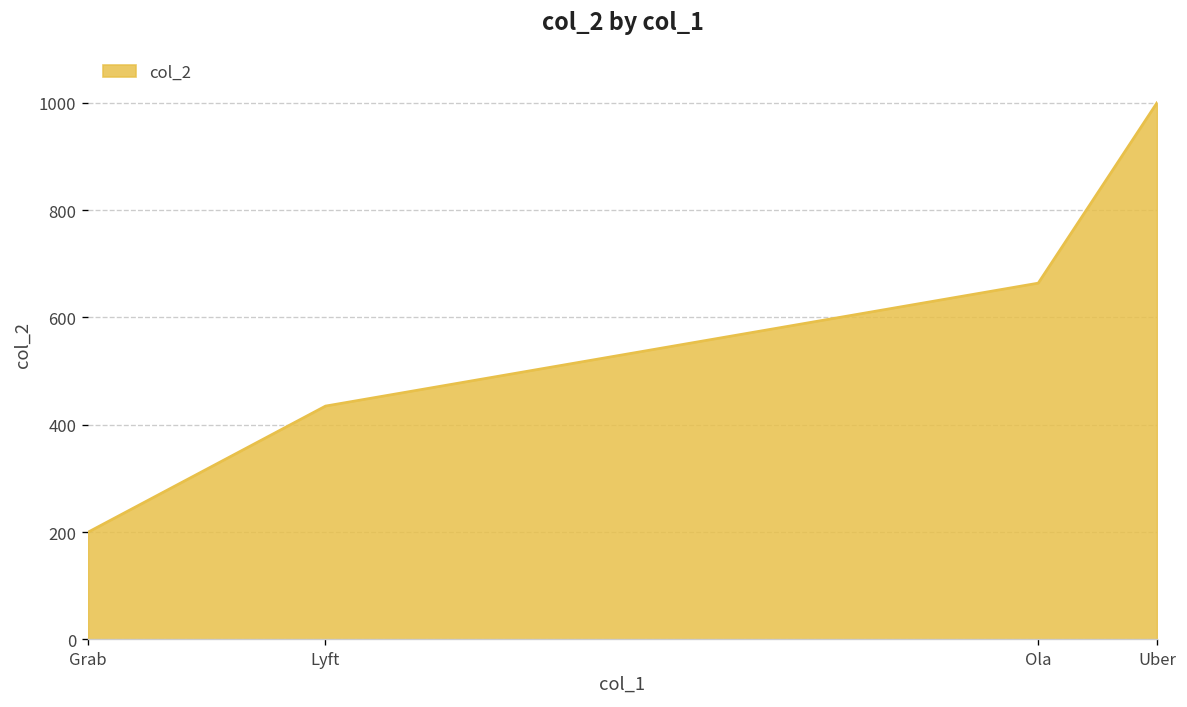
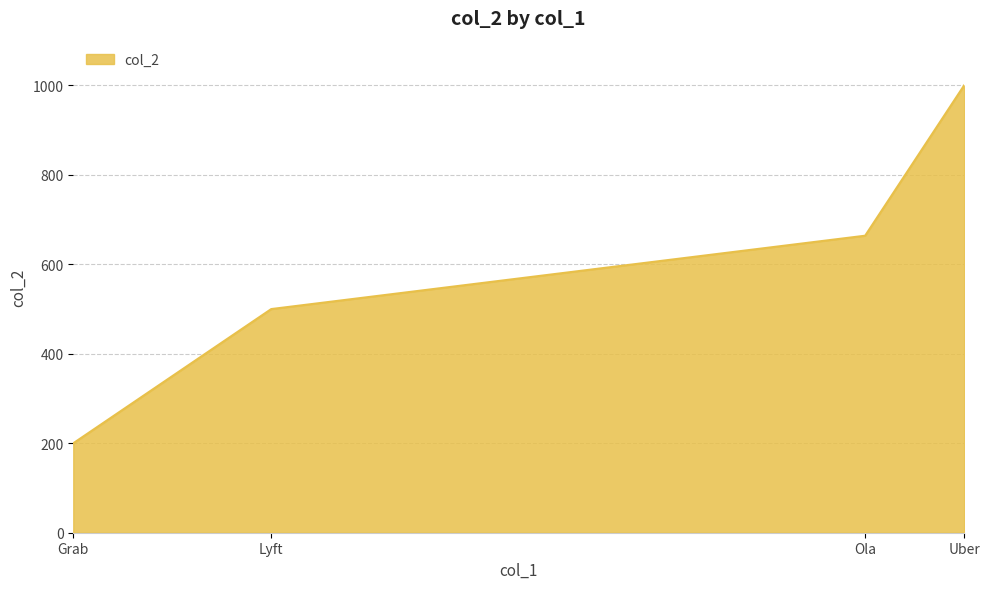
  {
    "Grab": 200,
-   "Lyft": 440,
+   "Lyft": 500,
    "Ola": 660,
    "Uber": 1000
  }
